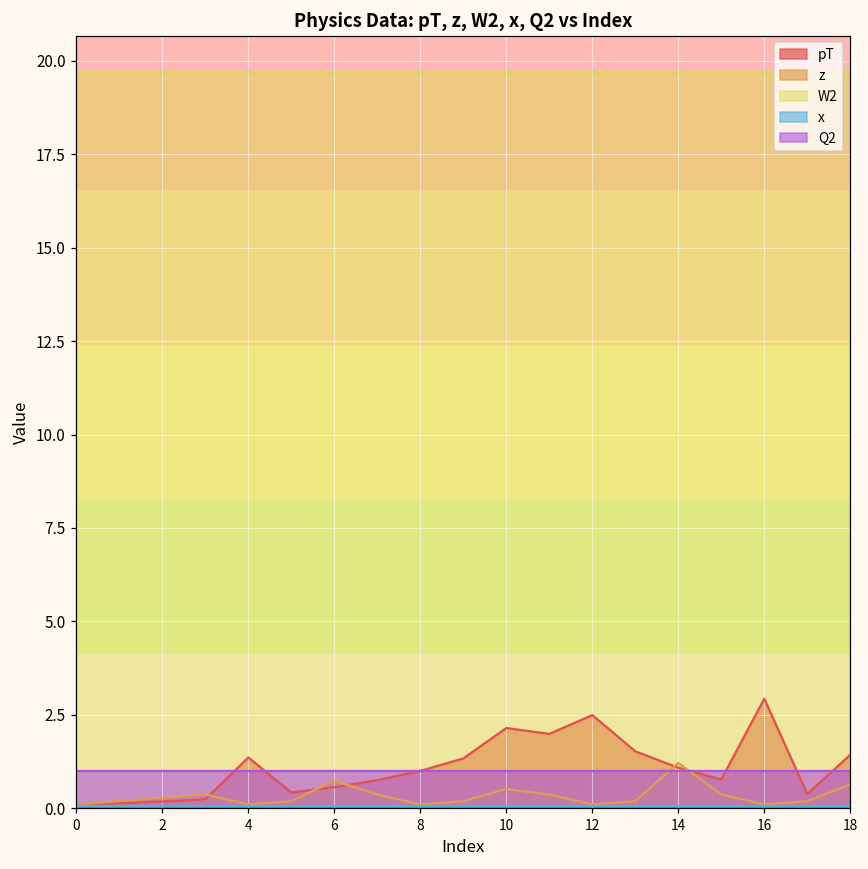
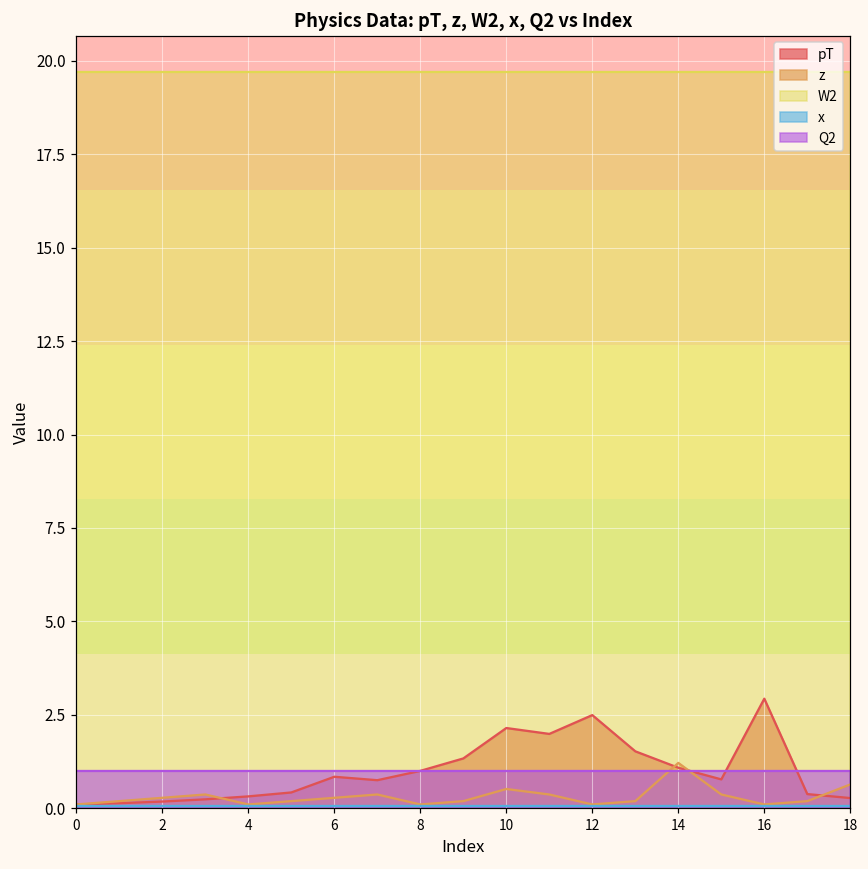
  {
    "pT": {
      "2": 0.2,
-     "4": 1.4,
-     "6": 0.6,
+     "4": 0.3,
+     "6": 0.8,
      "10": 2.1,
      "12": 2.5,
      "14": 1.1,
      "16": 2.9,
-     "18": 1.4
+     "18": 0.3
    },
    "z": {
      "2": 0.3,
-     "6": 0.7,
+     "6": 0.3,
      "10": 0.5,
      "14": 1.2,
      "18": 0.6
    },
    "W2": {
      "0": 19.7,
      "2": 19.7,
      "4": 19.7,
      "6": 19.7,
      "8": 19.7,
      "10": 19.7,
      "12": 19.7,
      "14": 19.7,
      "16": 19.7,
      "18": 19.7
    },
    "x": {
      "2": 0.0,
      "6": 0.0,
      "10": 0.0,
      "14": 0.0,
      "18": 0.0
    },
    "Q2": {
      "0": 1.0,
      "2": 1.0,
      "4": 1.0,
      "6": 1.0,
      "10": 1.0,
      "12": 1.0,
      "14": 1.0,
      "16": 1.0,
      "18": 1.0
    }
  }
